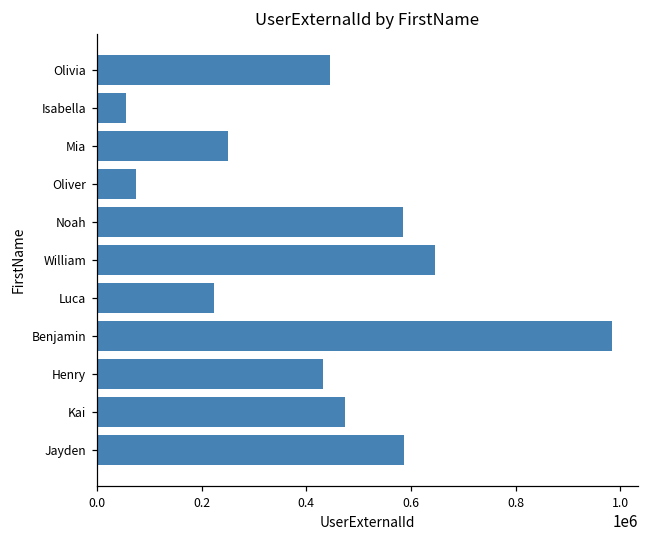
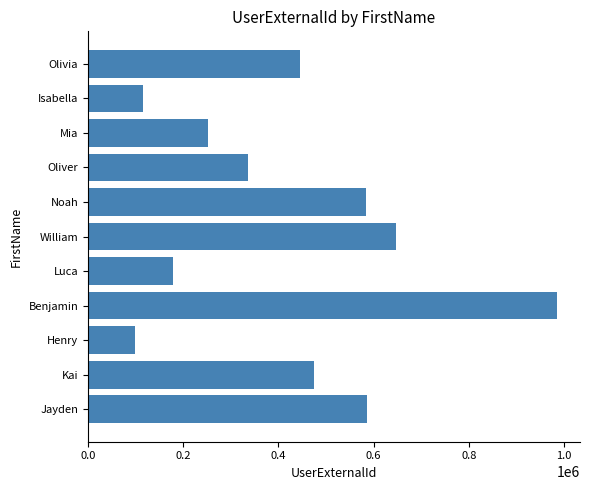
  {
    "Olivia": 450000,
-   "Isabella": 60000,
+   "Isabella": 110000,
    "Mia": 250000,
-   "Oliver": 70000,
+   "Oliver": 340000,
    "Noah": 580000,
    "William": 650000,
-   "Luca": 220000,
+   "Luca": 180000,
    "Benjamin": 980000,
-   "Henry": 430000,
+   "Henry": 100000,
    "Kai": 470000,
    "Jayden": 590000
  }
